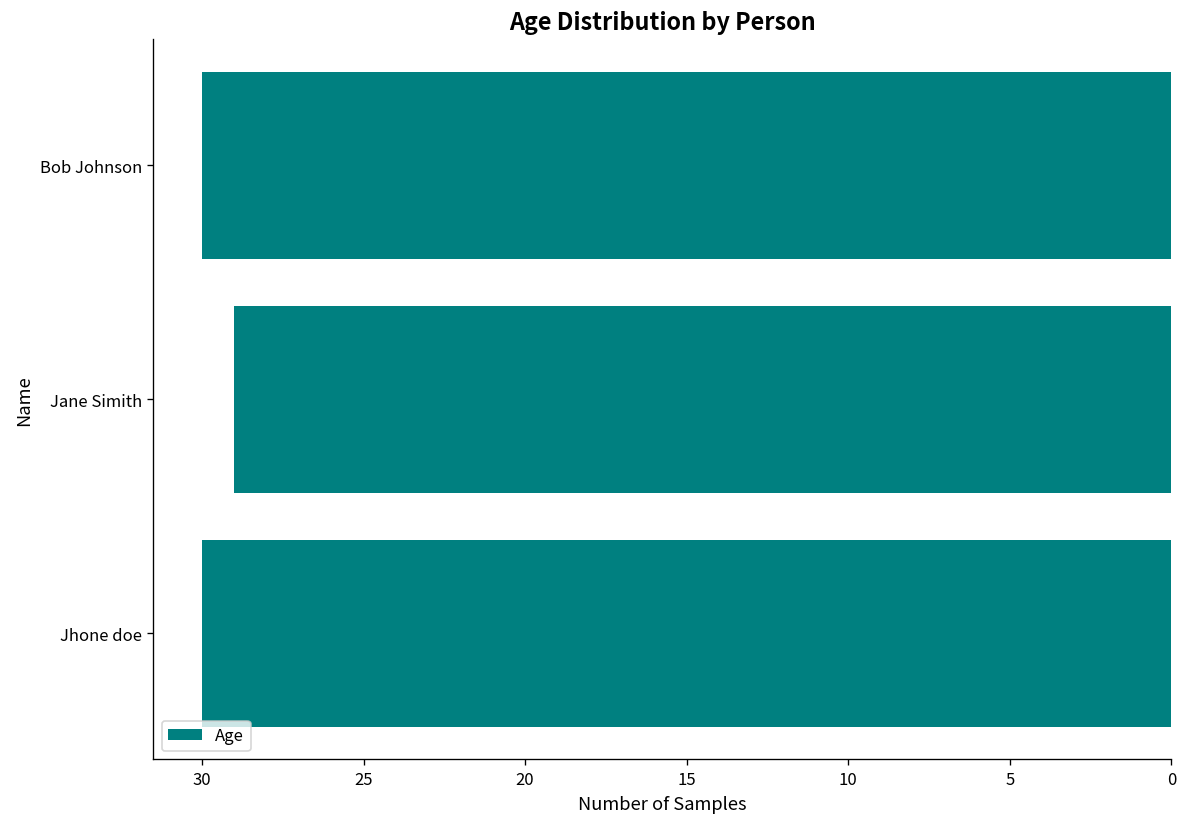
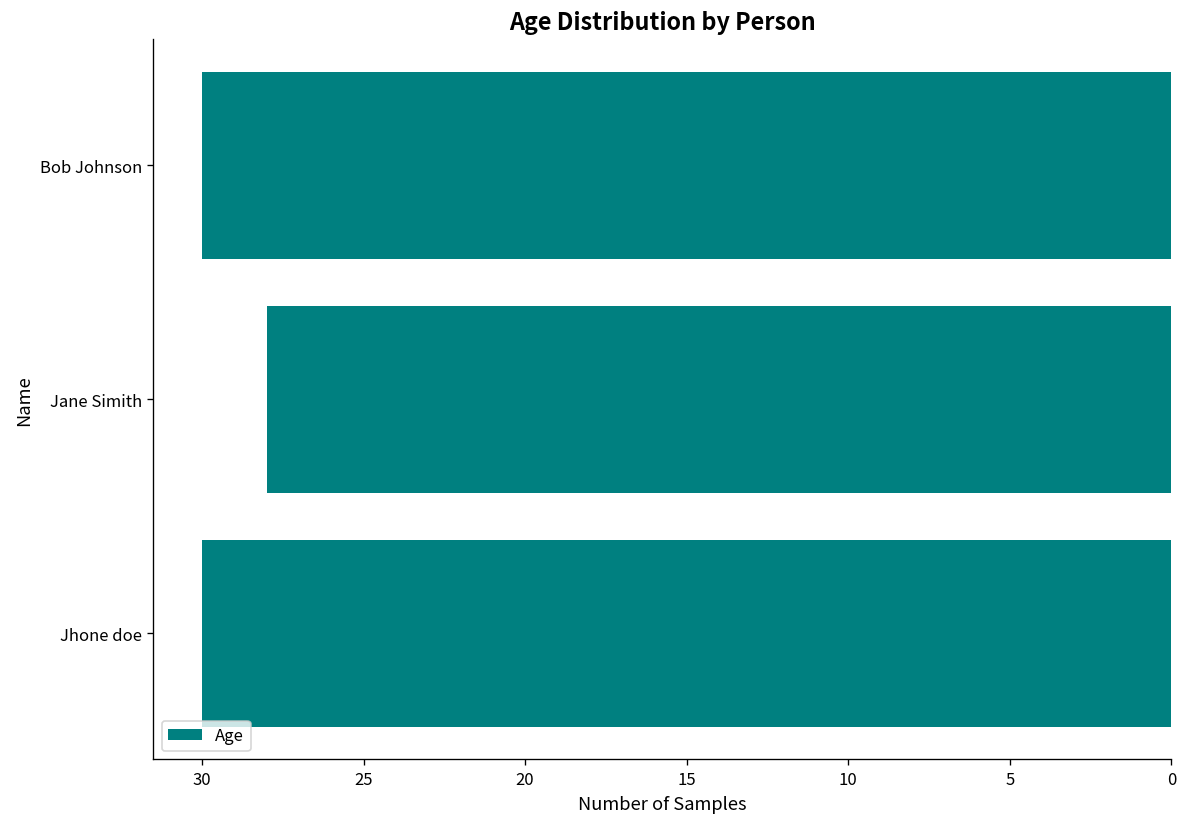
  {
    "Bob Johnson": 30,
-   "Jane Simith": 29,
+   "Jane Simith": 28,
    "Jhone doe": 30
  }
